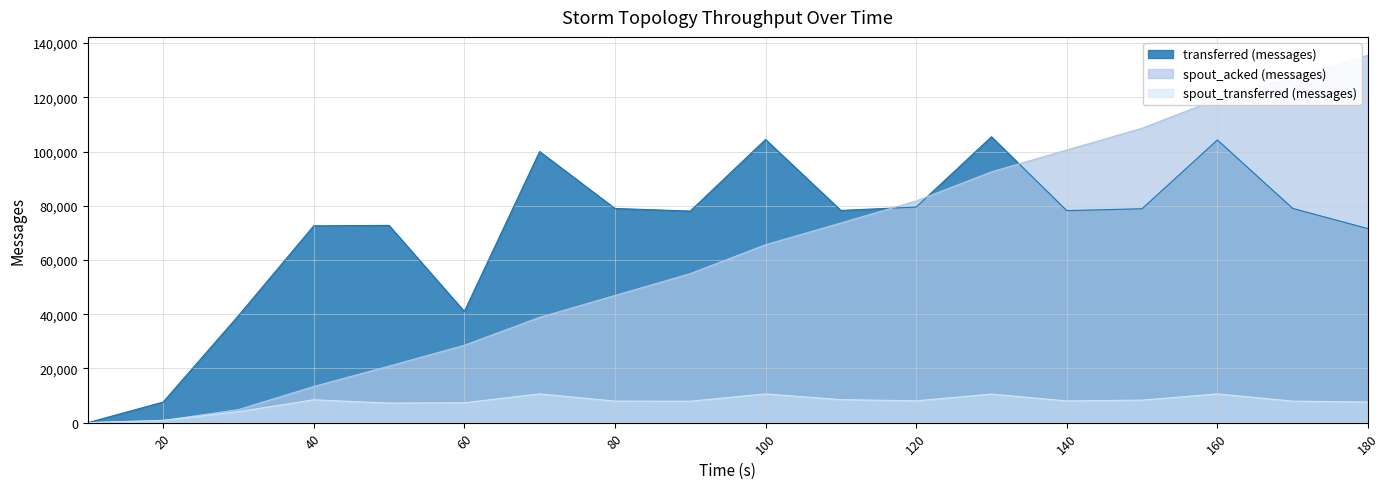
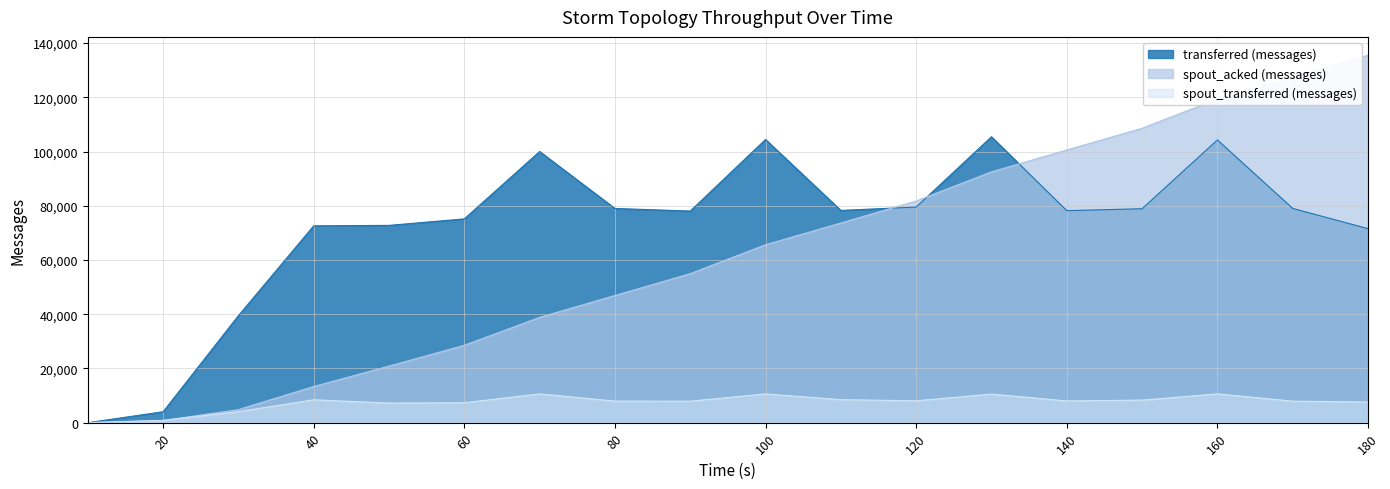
  {
    "transferred (messages)": {
-     "20": "8,000",
+     "20": "4,000",
      "40": "73,000",
-     "60": "41,000",
+     "60": "75,000",
      "80": "79,000",
      "100": "104,000",
      "120": "80,000",
      "140": "78,000",
      "160": "104,000",
      "180": "72,000"
    }
  }
